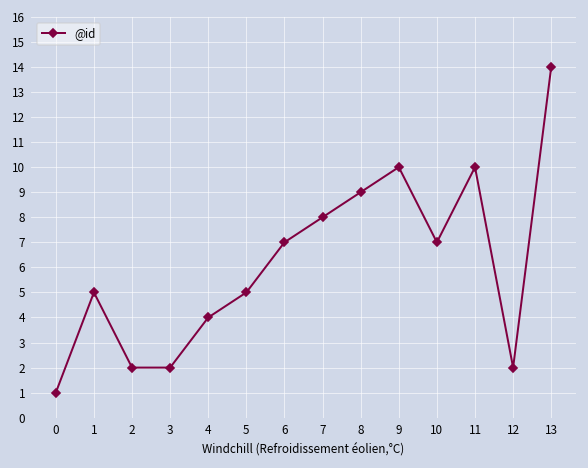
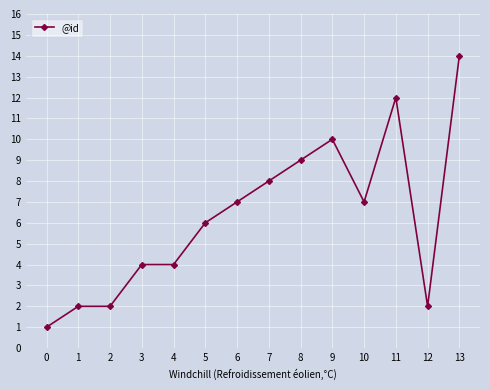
  {
    "0": 1,
-   "1": 5,
+   "1": 2,
    "2": 2,
-   "3": 2,
+   "3": 4,
    "4": 4,
-   "5": 5,
+   "5": 6,
    "6": 7,
    "7": 8,
    "8": 9,
    "9": 10,
    "10": 7,
-   "11": 10,
+   "11": 12,
    "12": 2,
    "13": 14
  }
